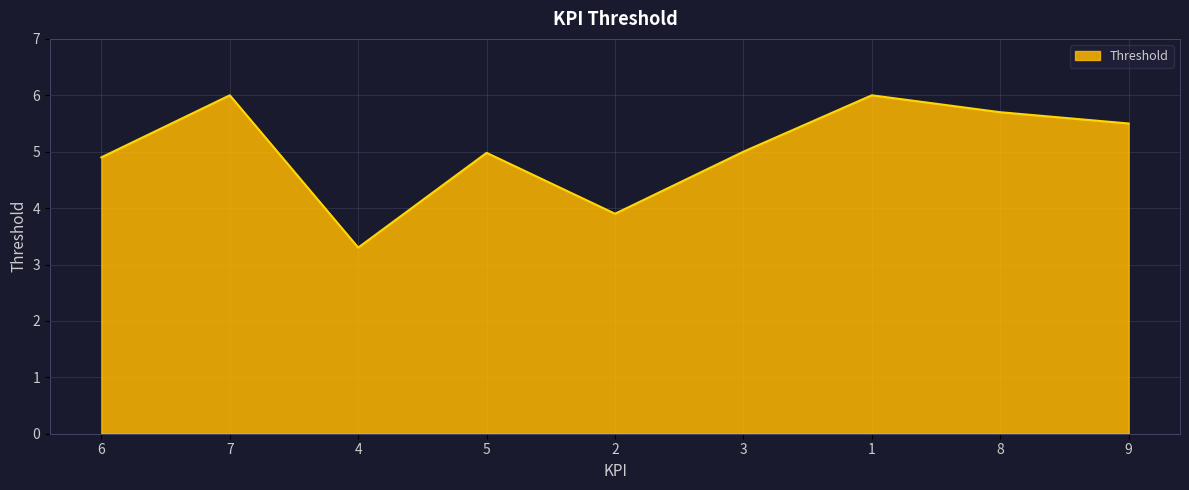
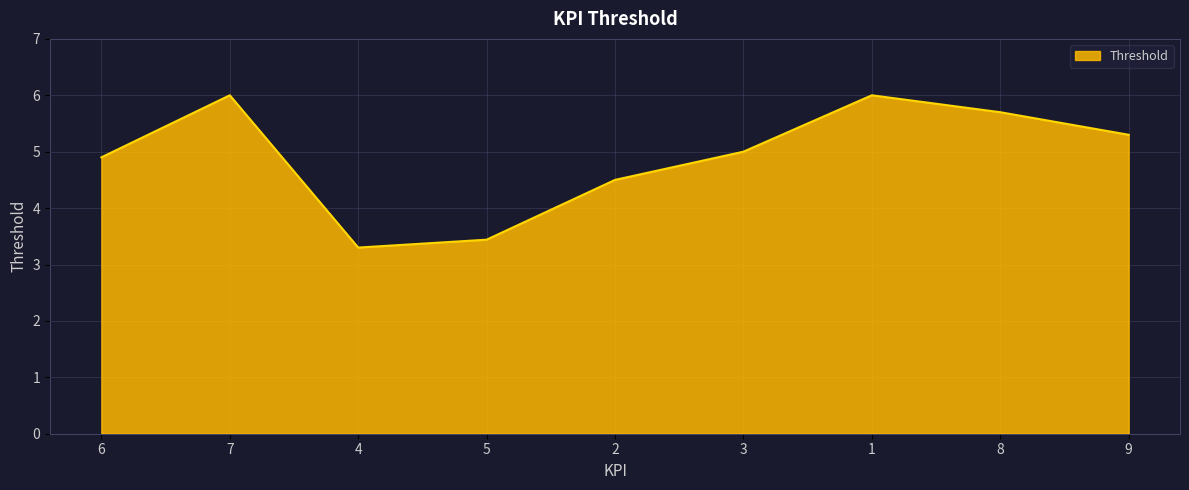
  {
    "6": 4.9,
    "7": 6.0,
    "4": 3.3,
-   "5": 5.0,
-   "2": 3.9,
+   "5": 3.4,
+   "2": 4.5,
    "3": 5.0,
    "1": 6.0,
    "8": 5.7,
-   "9": 5.5
+   "9": 5.3
  }
